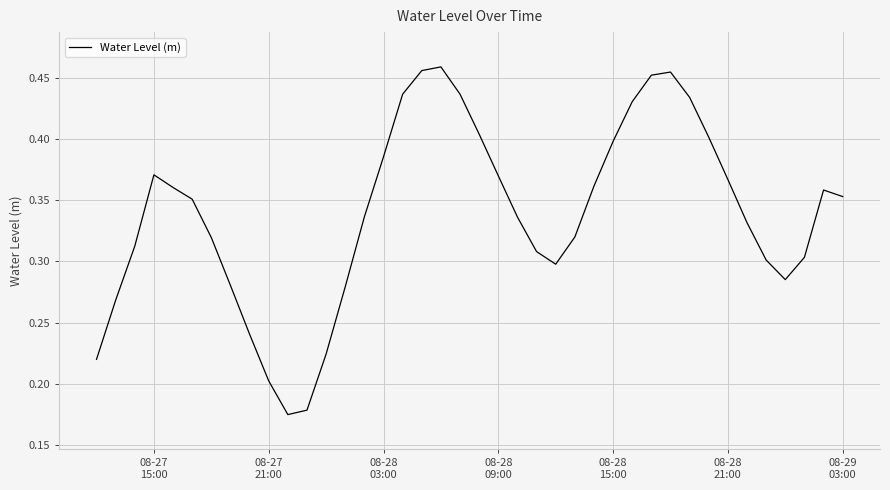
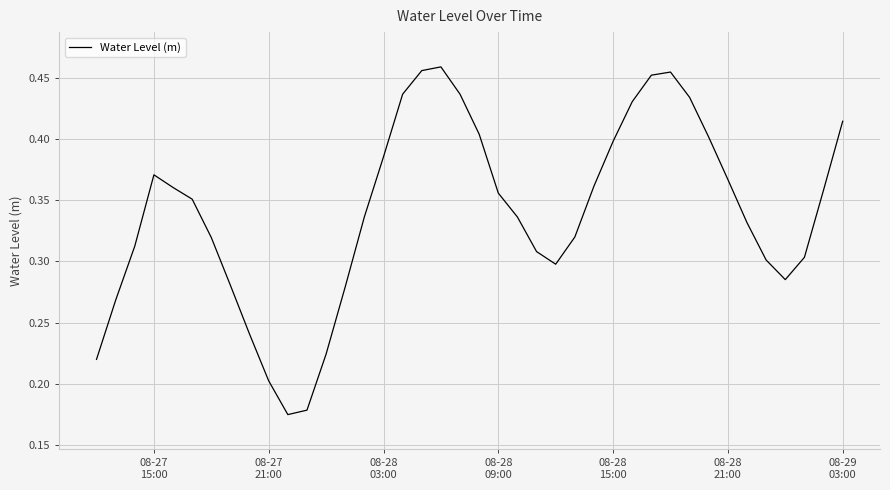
  {
    "08-27 15:00": 0.371,
    "08-27 21:00": 0.202,
    "08-28 03:00": 0.385,
-   "08-28 09:00": 0.370,
+   "08-28 09:00": 0.356,
    "08-28 15:00": 0.398,
    "08-28 21:00": 0.367,
-   "08-29 03:00": 0.353
+   "08-29 03:00": 0.414
  }
